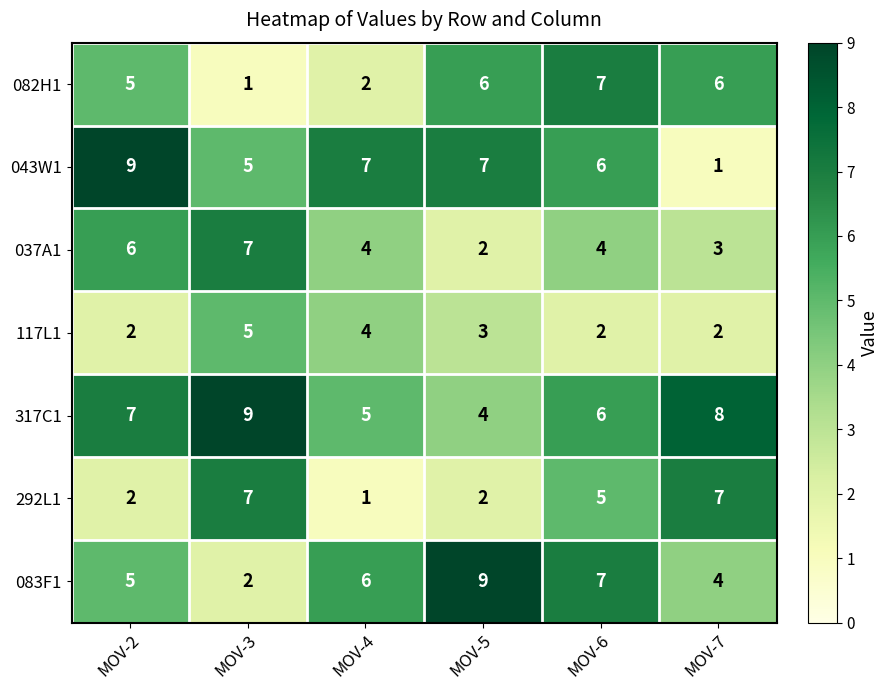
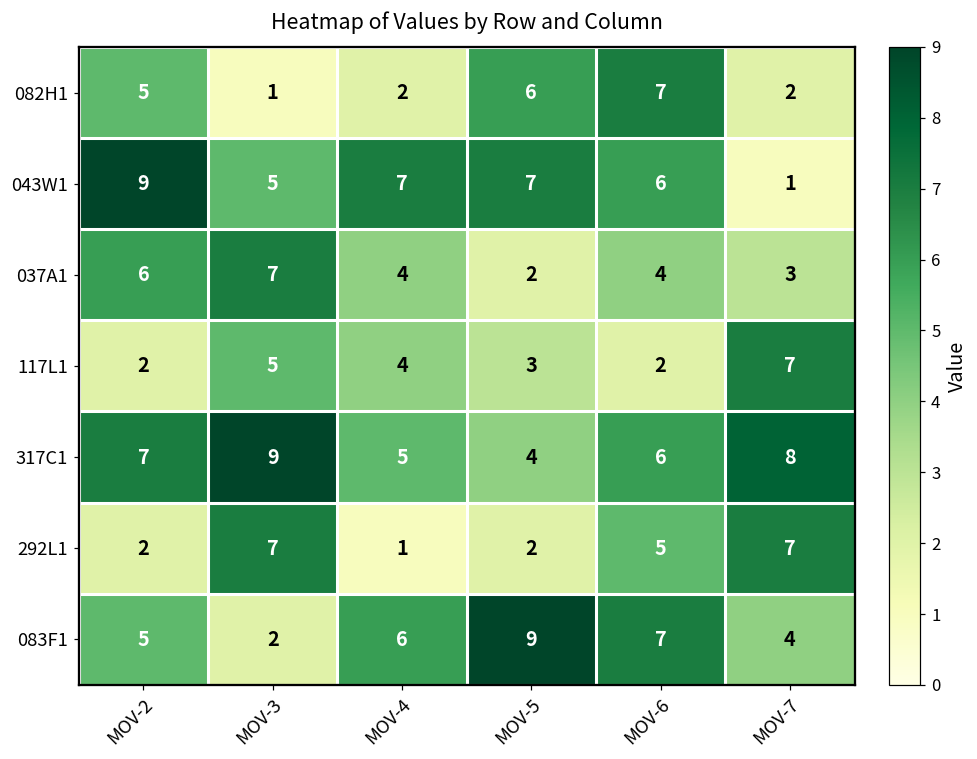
  {
    "082H1": {
      "MOV-2": 5,
      "MOV-3": 1,
      "MOV-4": 2,
      "MOV-5": 6,
      "MOV-6": 7,
-     "MOV-7": 6
+     "MOV-7": 2
    },
    "043W1": {
      "MOV-2": 9,
      "MOV-3": 5,
      "MOV-4": 7,
      "MOV-5": 7,
      "MOV-6": 6,
      "MOV-7": 1
    },
    "037A1": {
      "MOV-2": 6,
      "MOV-3": 7,
      "MOV-4": 4,
      "MOV-5": 2,
      "MOV-6": 4,
      "MOV-7": 3
    },
    "117L1": {
      "MOV-2": 2,
      "MOV-3": 5,
      "MOV-4": 4,
      "MOV-5": 3,
      "MOV-6": 2,
-     "MOV-7": 2
+     "MOV-7": 7
    },
    "317C1": {
      "MOV-2": 7,
      "MOV-3": 9,
      "MOV-4": 5,
      "MOV-5": 4,
      "MOV-6": 6,
      "MOV-7": 8
    },
    "292L1": {
      "MOV-2": 2,
      "MOV-3": 7,
      "MOV-4": 1,
      "MOV-5": 2,
      "MOV-6": 5,
      "MOV-7": 7
    },
    "083F1": {
      "MOV-2": 5,
      "MOV-3": 2,
      "MOV-4": 6,
      "MOV-5": 9,
      "MOV-6": 7,
      "MOV-7": 4
    }
  }
